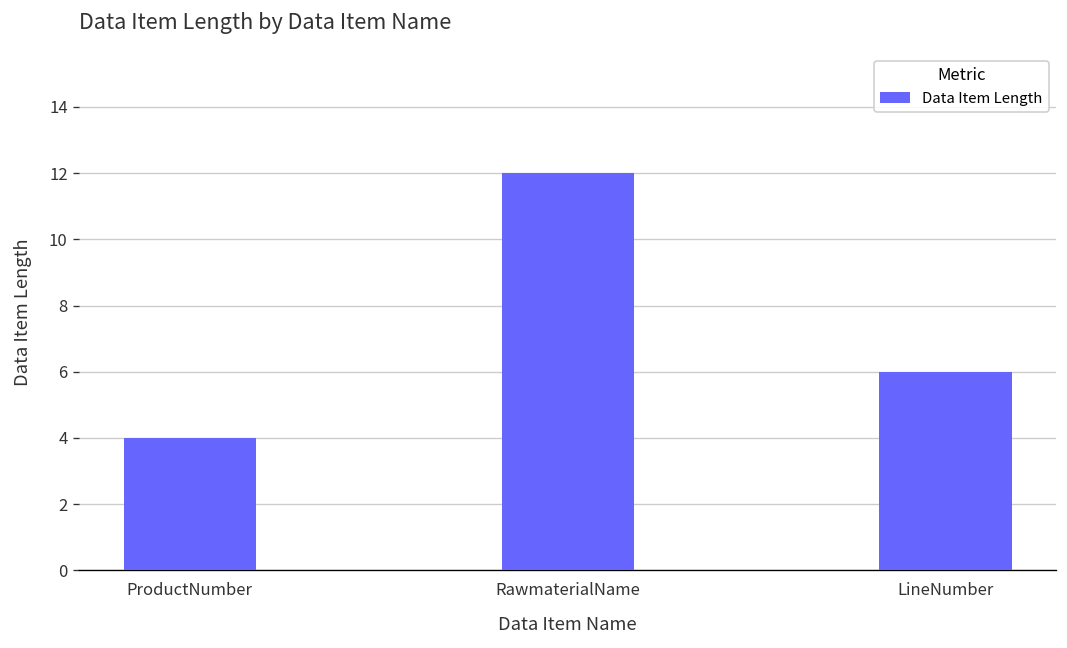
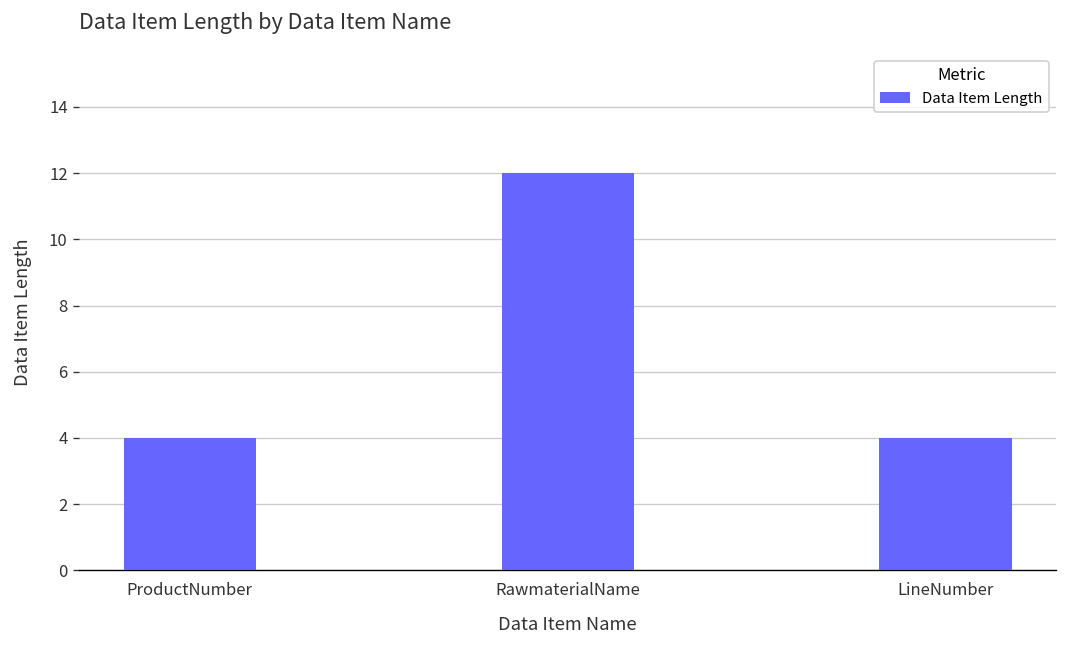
  {
    "ProductNumber": 4,
    "RawmaterialName": 12,
-   "LineNumber": 6
+   "LineNumber": 4
  }
